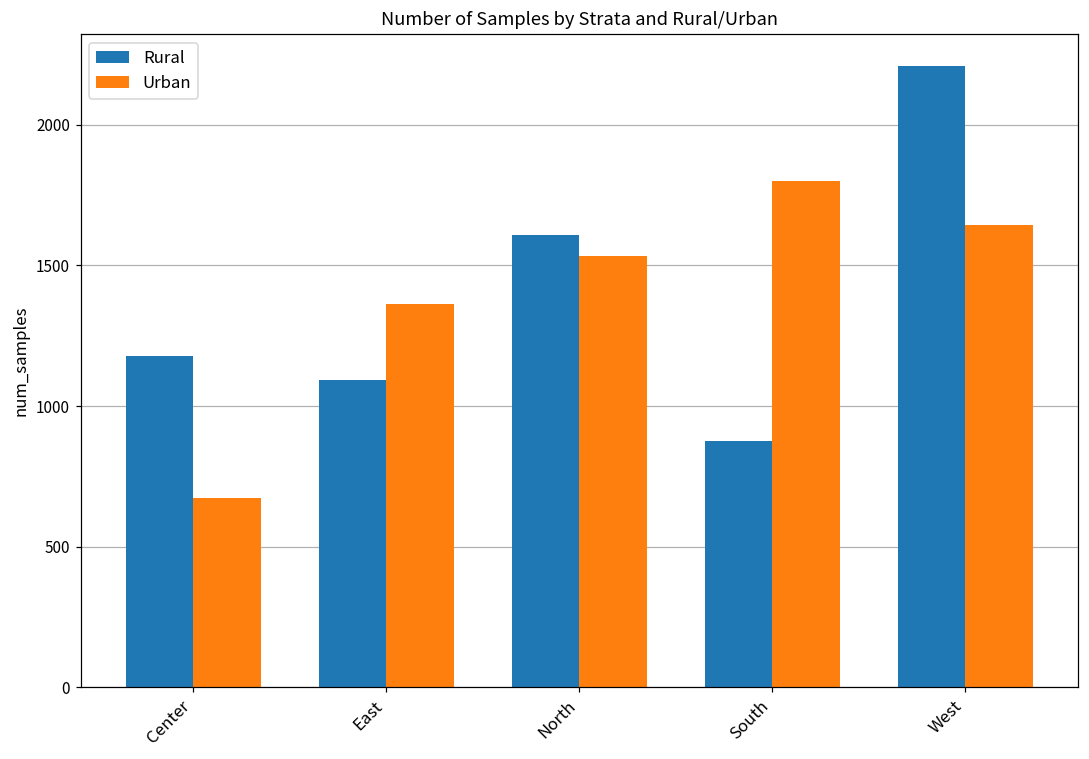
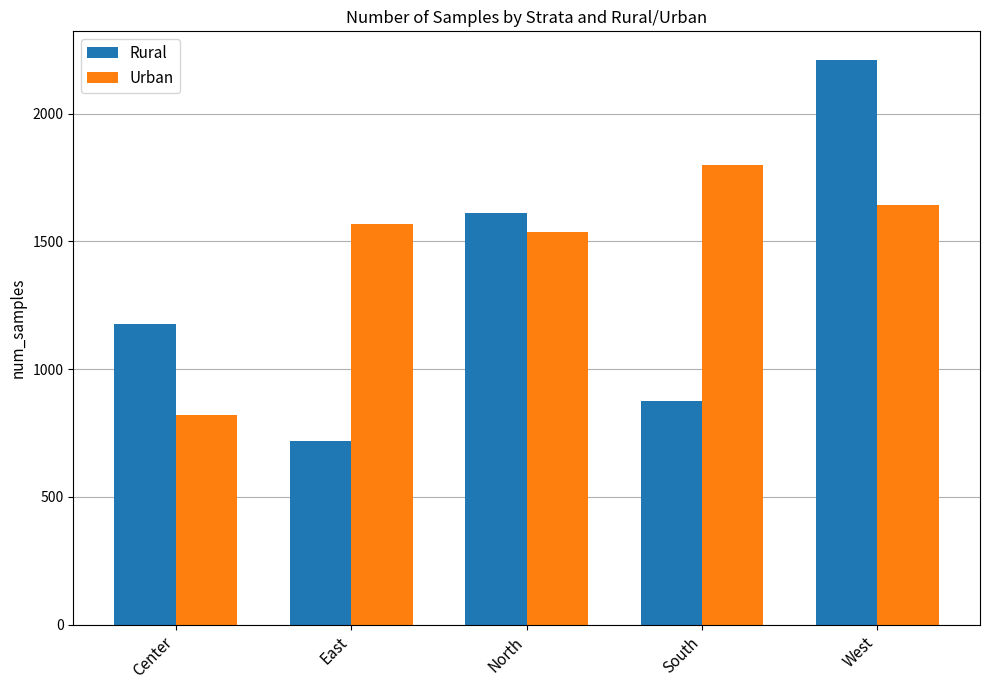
  {
    "Rural": {
      "Center": 1180,
-     "East": 1090,
+     "East": 720,
      "North": 1610,
      "South": 870,
      "West": 2210
    },
    "Urban": {
-     "Center": 670,
-     "East": 1360,
+     "Center": 820,
+     "East": 1570,
      "North": 1540,
      "South": 1800,
      "West": 1640
    }
  }
